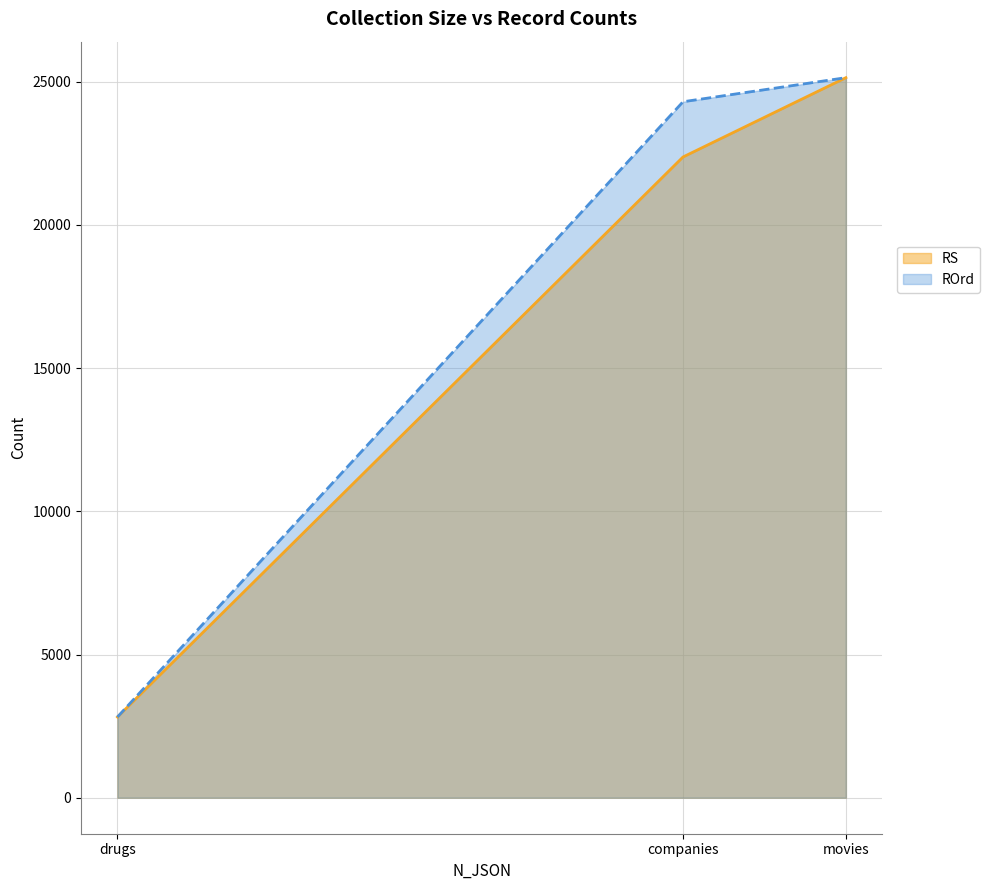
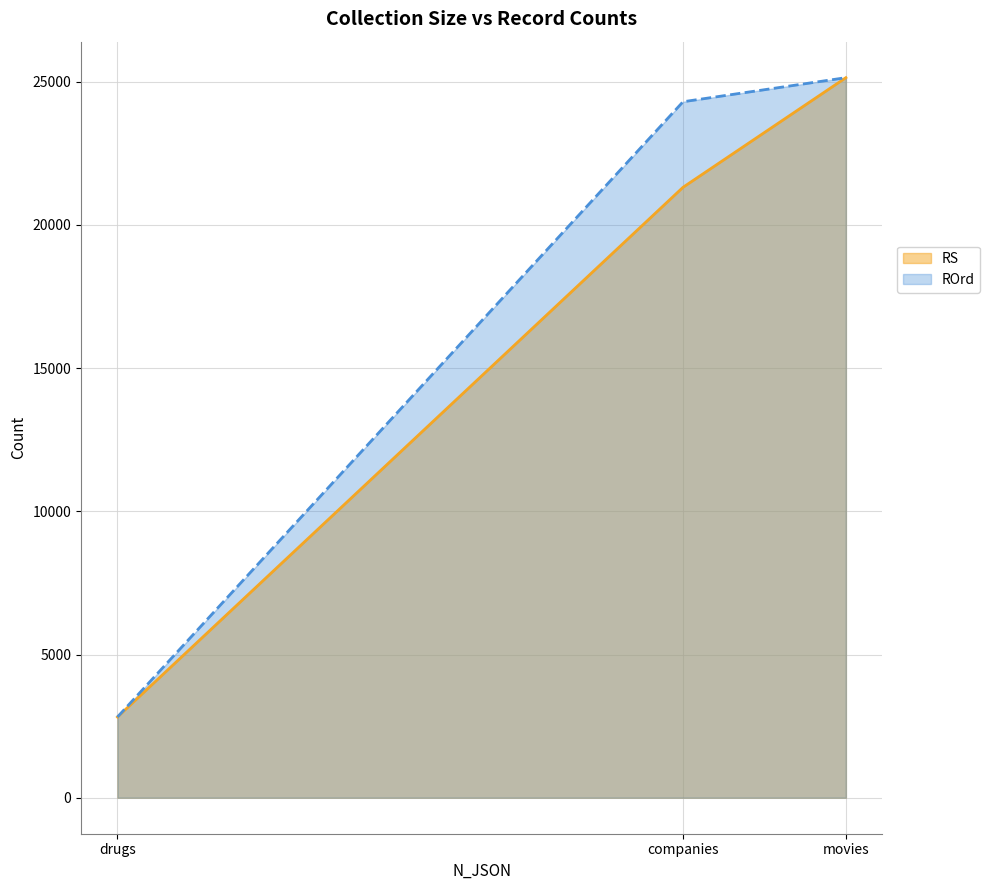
  {
    "RS": {
-     "companies": 22400
+     "companies": 21300
    },
    "ROrd": {
      "companies": 24300
    }
  }
